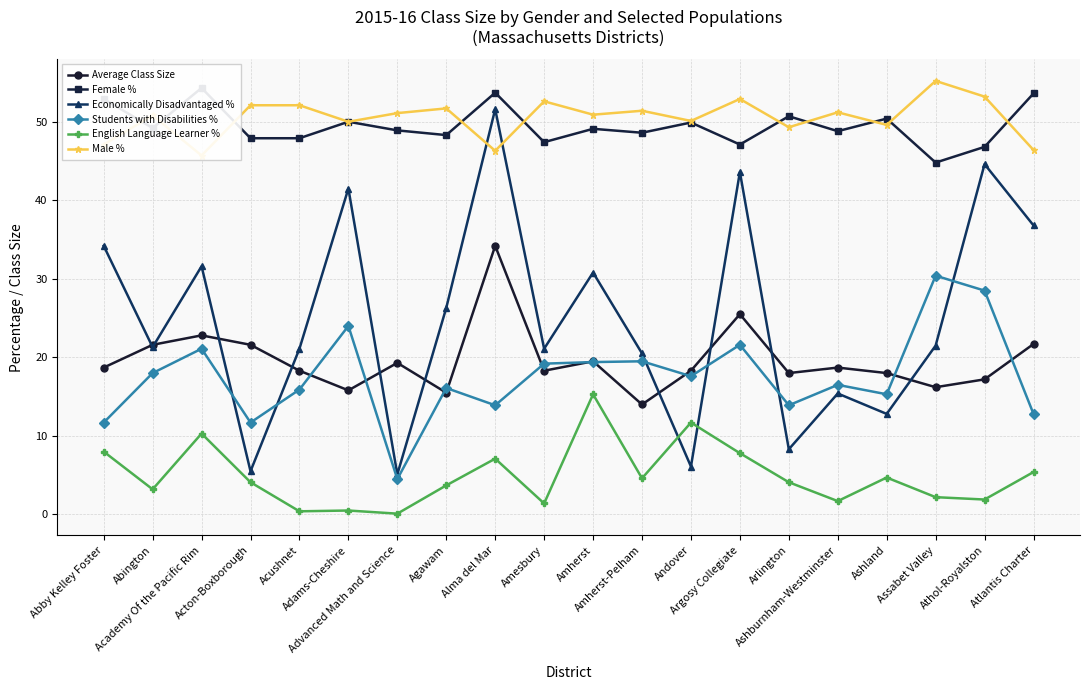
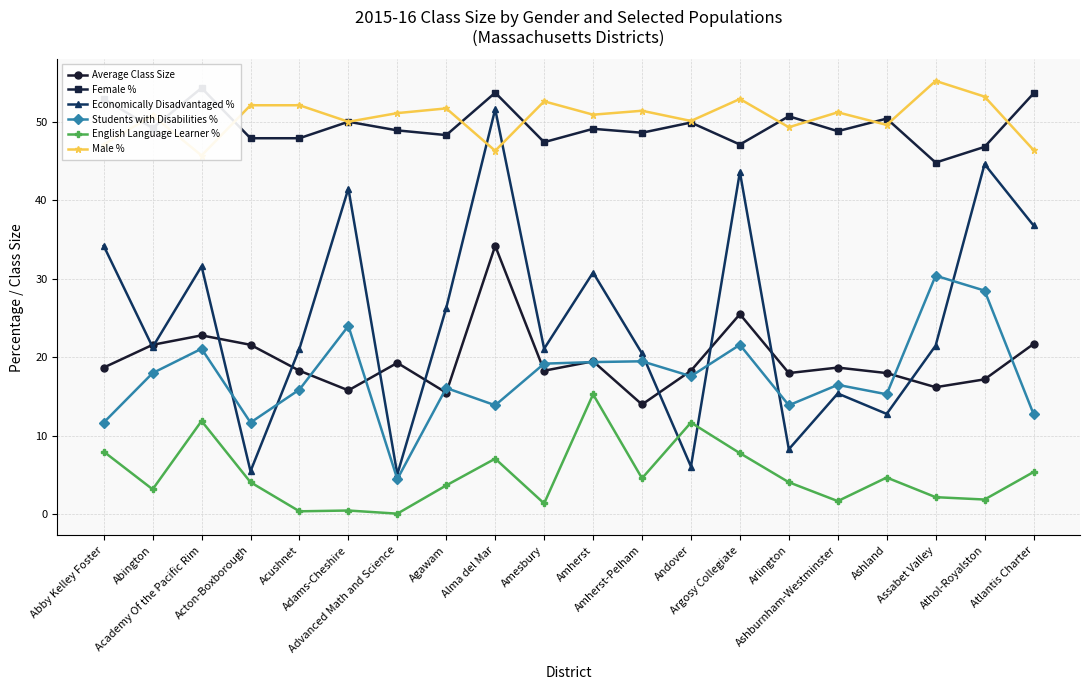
  {
    "Students with Disabilities %": {
      "Abby Kelley Foster": 12,
      "Abington": 18,
      "Academy Of the Pacific Rim": 21,
      "Acton-Boxborough": 12,
      "Acushnet": 16,
      "Adams-Cheshire": 24,
      "Advanced Math and Science": 5,
      "Agawam": 16,
      "Alma del Mar": 14,
      "Amesbury": 19,
      "Amherst-Pelham": 20,
      "Andover": 18,
      "Argosy Collegiate": 22,
      "Arlington": 14,
      "Ashburnham-Westminster": 17,
      "Ashland": 15,
      "Assabet Valley": 30,
      "Athol-Royalston": 29,
      "Atlantis Charter": 13
    },
    "English Language Learner %": {
      "Abby Kelley Foster": 8,
      "Abington": 3,
-     "Academy Of the Pacific Rim": 10,
+     "Academy Of the Pacific Rim": 12,
      "Acton-Boxborough": 4,
      "Acushnet": 0,
      "Adams-Cheshire": 1,
      "Advanced Math and Science": 0,
      "Agawam": 4,
      "Alma del Mar": 7,
      "Amesbury": 1,
      "Amherst": 15,
      "Amherst-Pelham": 5,
      "Andover": 12,
      "Argosy Collegiate": 8,
      "Arlington": 4,
      "Ashburnham-Westminster": 2,
      "Ashland": 5,
      "Assabet Valley": 2,
      "Athol-Royalston": 2,
      "Atlantis Charter": 5
    },
    "Male %": {
      "Acton-Boxborough": 52,
      "Acushnet": 52,
      "Advanced Math and Science": 51,
      "Agawam": 52,
      "Alma del Mar": 46,
      "Amesbury": 53,
      "Amherst": 51,
      "Amherst-Pelham": 51,
      "Argosy Collegiate": 53,
      "Arlington": 49,
      "Ashburnham-Westminster": 51,
      "Ashland": 50,
      "Assabet Valley": 55,
      "Athol-Royalston": 53,
      "Atlantis Charter": 46
    }
  }
